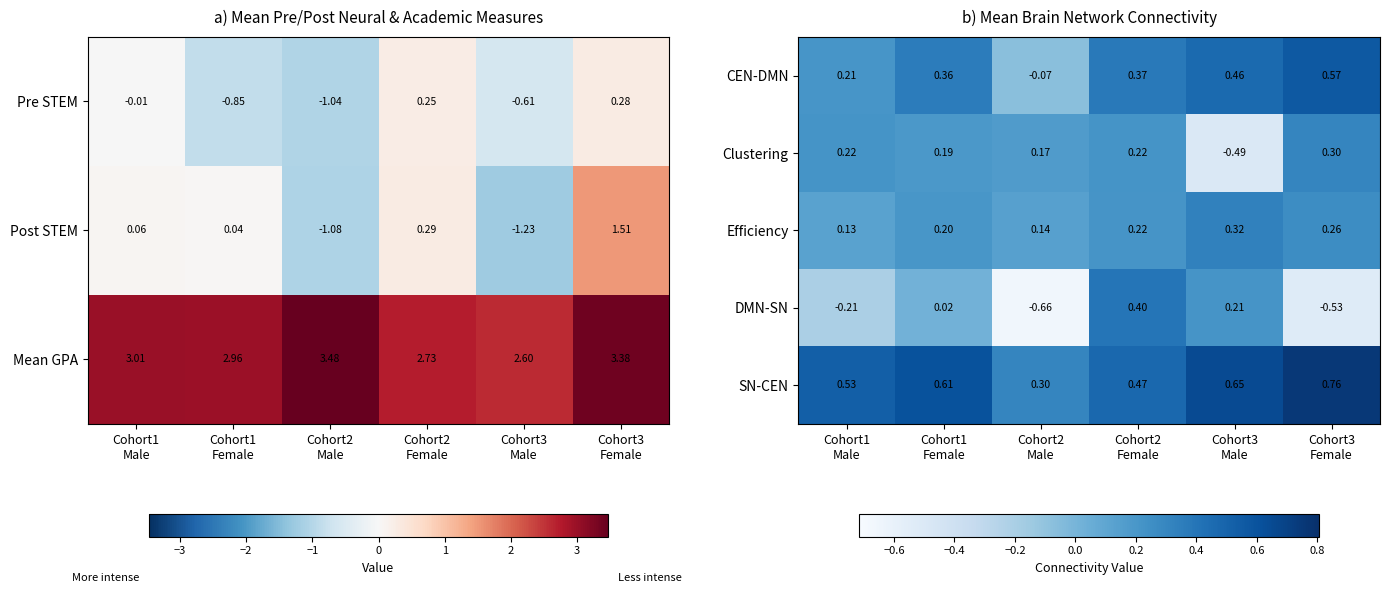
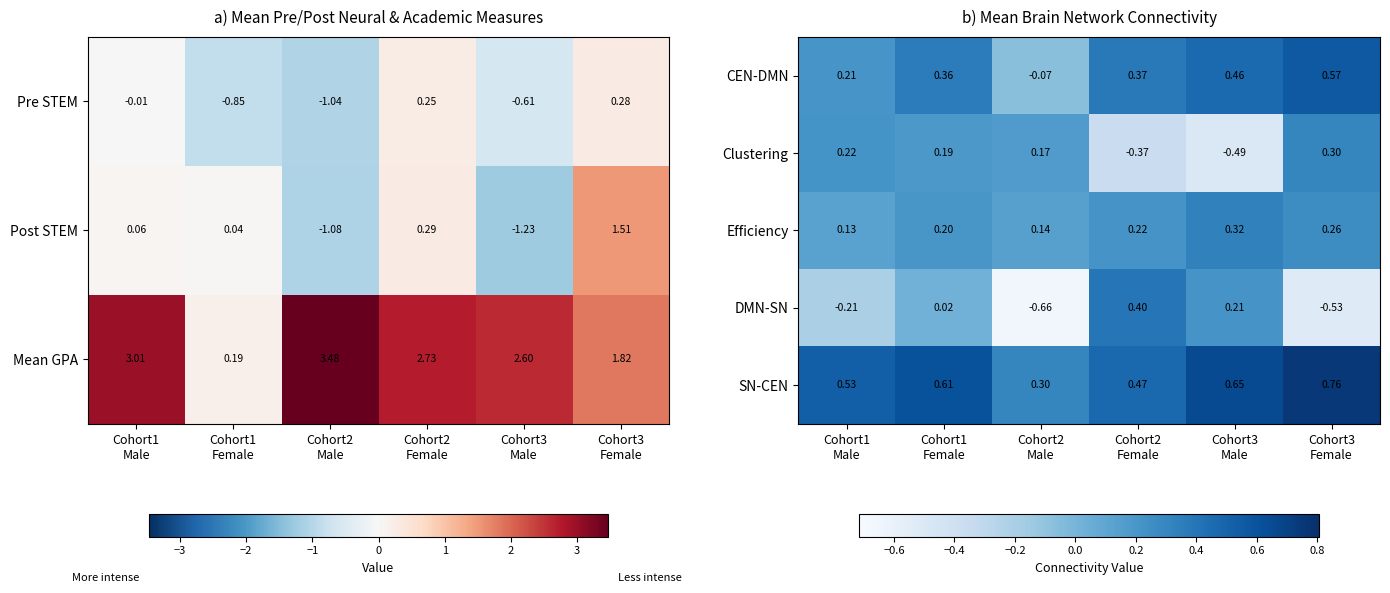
  {
    "a) Mean Pre/Post Neural & Academic Measures": {
      "Pre STEM": {
        "Cohort1 Male": -0.01,
        "Cohort1 Female": -0.85,
        "Cohort2 Male": -1.04,
        "Cohort2 Female": 0.25,
        "Cohort3 Male": -0.61,
        "Cohort3 Female": 0.28
      },
      "Post STEM": {
        "Cohort1 Male": 0.06,
        "Cohort1 Female": 0.04,
        "Cohort2 Male": -1.08,
        "Cohort2 Female": 0.29,
        "Cohort3 Male": -1.23,
        "Cohort3 Female": 1.51
      },
      "Mean GPA": {
        "Cohort1 Male": 3.01,
-       "Cohort1 Female": 2.96,
+       "Cohort1 Female": 0.19,
        "Cohort2 Male": 3.48,
        "Cohort2 Female": 2.73,
        "Cohort3 Male": 2.60,
-       "Cohort3 Female": 3.38
+       "Cohort3 Female": 1.82
      }
    },
    "b) Mean Brain Network Connectivity": {
      "CEN-DMN": {
        "Cohort1 Male": 0.21,
        "Cohort1 Female": 0.36,
        "Cohort2 Male": -0.07,
        "Cohort2 Female": 0.37,
        "Cohort3 Male": 0.46,
        "Cohort3 Female": 0.57
      },
      "Clustering": {
        "Cohort1 Male": 0.22,
        "Cohort1 Female": 0.19,
        "Cohort2 Male": 0.17,
-       "Cohort2 Female": 0.22,
+       "Cohort2 Female": -0.37,
        "Cohort3 Male": -0.49,
        "Cohort3 Female": 0.30
      },
      "Efficiency": {
        "Cohort1 Male": 0.13,
        "Cohort1 Female": 0.20,
        "Cohort2 Male": 0.14,
        "Cohort2 Female": 0.22,
        "Cohort3 Male": 0.32,
        "Cohort3 Female": 0.26
      },
      "DMN-SN": {
        "Cohort1 Male": -0.21,
        "Cohort1 Female": 0.02,
        "Cohort2 Male": -0.66,
        "Cohort2 Female": 0.40,
        "Cohort3 Male": 0.21,
        "Cohort3 Female": -0.53
      },
      "SN-CEN": {
        "Cohort1 Male": 0.53,
        "Cohort1 Female": 0.61,
        "Cohort2 Male": 0.30,
        "Cohort2 Female": 0.47,
        "Cohort3 Male": 0.65,
        "Cohort3 Female": 0.76
      }
    }
  }
